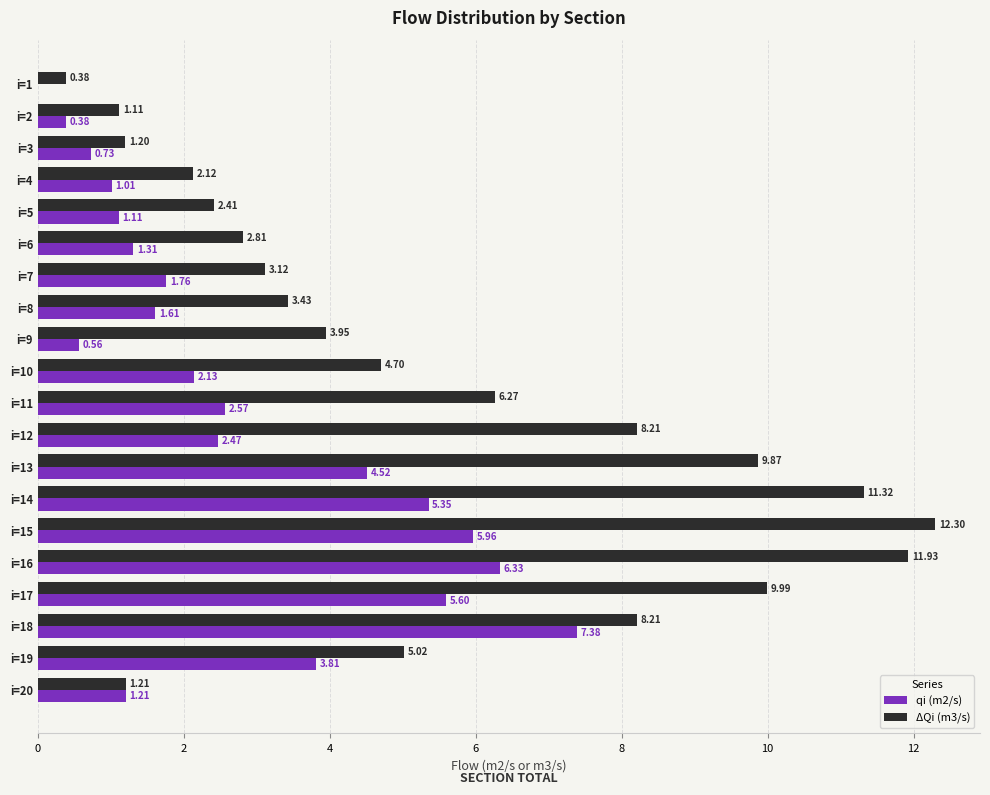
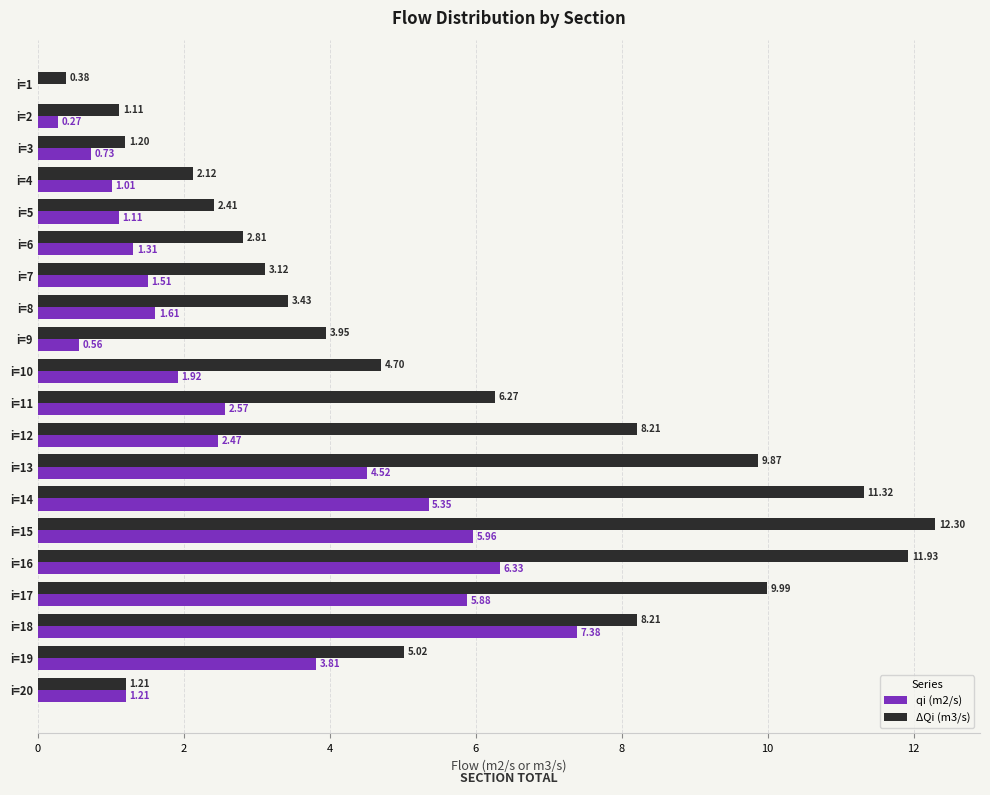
  {
    "qi (m2/s)": {
-     "i=2": 0.38,
+     "i=2": 0.27,
      "i=3": 0.73,
      "i=4": 1.01,
      "i=5": 1.11,
      "i=6": 1.31,
-     "i=7": 1.76,
+     "i=7": 1.51,
      "i=8": 1.61,
      "i=9": 0.56,
-     "i=10": 2.13,
+     "i=10": 1.92,
      "i=11": 2.57,
      "i=12": 2.47,
      "i=13": 4.52,
      "i=14": 5.35,
      "i=15": 5.96,
      "i=16": 6.33,
-     "i=17": 5.60,
+     "i=17": 5.88,
      "i=18": 7.38,
      "i=19": 3.81,
      "i=20": 1.21
    },
    "ΔQi (m3/s)": {
      "i=1": 0.38,
      "i=2": 1.11,
      "i=3": 1.20,
      "i=4": 2.12,
      "i=5": 2.41,
      "i=6": 2.81,
      "i=7": 3.12,
      "i=8": 3.43,
      "i=9": 3.95,
      "i=10": 4.70,
      "i=11": 6.27,
      "i=12": 8.21,
      "i=13": 9.87,
      "i=14": 11.32,
      "i=15": 12.30,
      "i=16": 11.93,
      "i=17": 9.99,
      "i=18": 8.21,
      "i=19": 5.02,
      "i=20": 1.21
    }
  }
